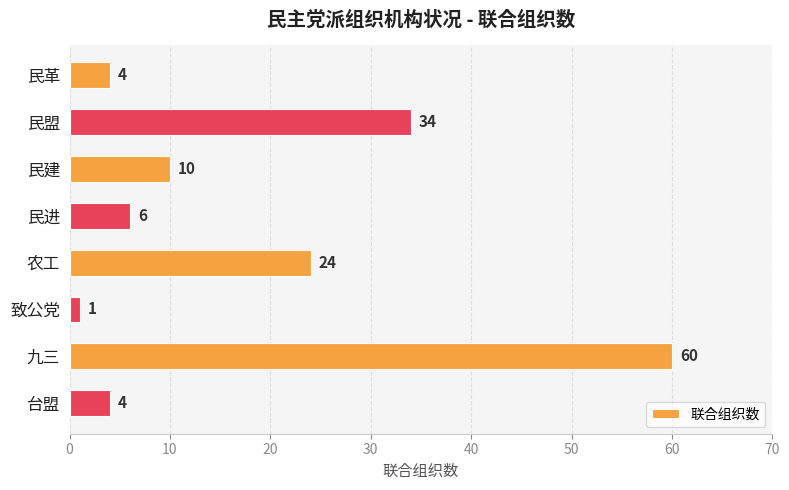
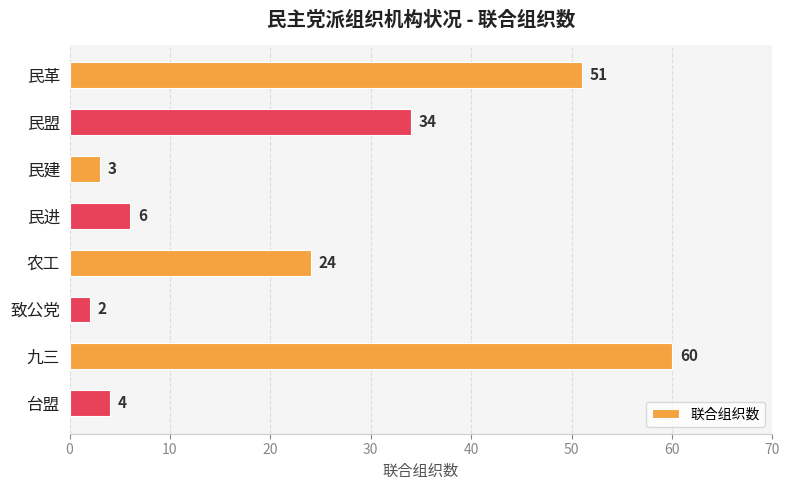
  {
-   "民革": 4,
+   "民革": 51,
    "民盟": 34,
-   "民建": 10,
+   "民建": 3,
    "民进": 6,
    "农工": 24,
-   "致公党": 1,
+   "致公党": 2,
    "九三": 60,
    "台盟": 4
  }
